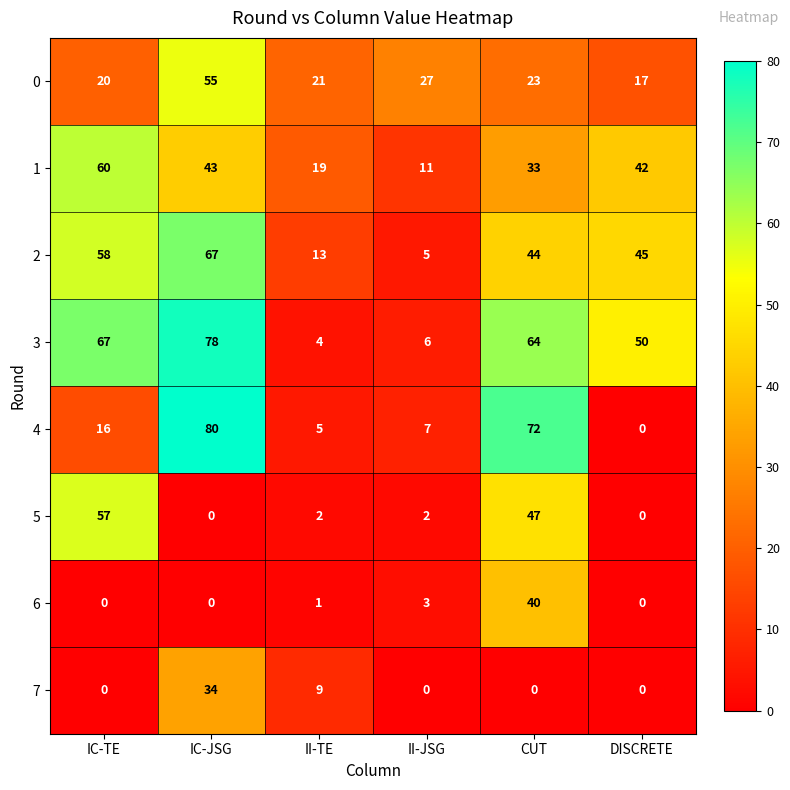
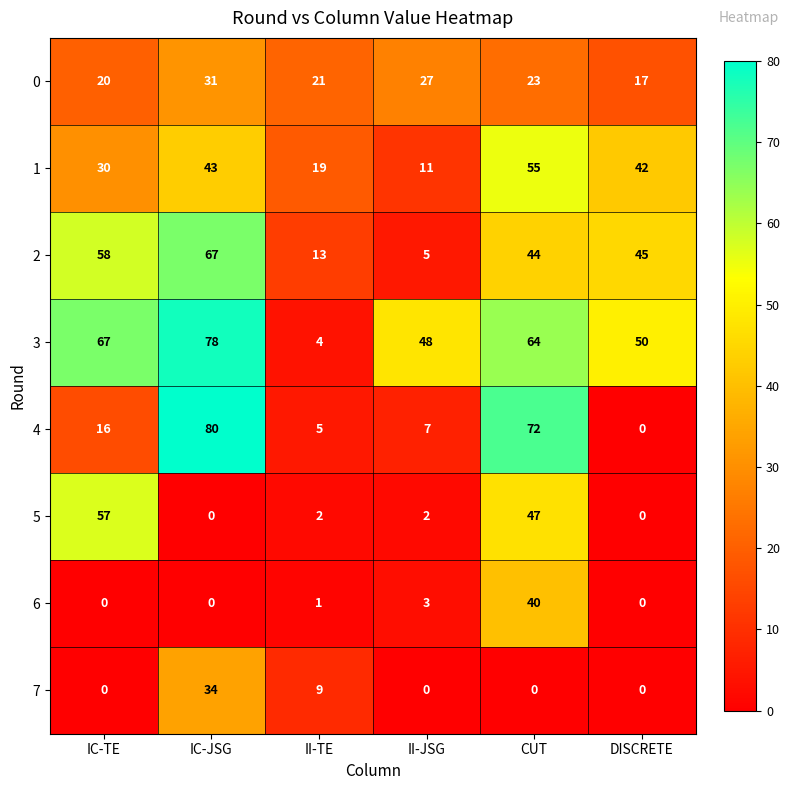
  {
    "0": {
      "IC-TE": 20,
-     "IC-JSG": 55,
+     "IC-JSG": 31,
      "II-TE": 21,
      "II-JSG": 27,
      "CUT": 23,
      "DISCRETE": 17
    },
    "1": {
-     "IC-TE": 60,
+     "IC-TE": 30,
      "IC-JSG": 43,
      "II-TE": 19,
      "II-JSG": 11,
-     "CUT": 33,
+     "CUT": 55,
      "DISCRETE": 42
    },
    "2": {
      "IC-TE": 58,
      "IC-JSG": 67,
      "II-TE": 13,
      "II-JSG": 5,
      "CUT": 44,
      "DISCRETE": 45
    },
    "3": {
      "IC-TE": 67,
      "IC-JSG": 78,
      "II-TE": 4,
-     "II-JSG": 6,
+     "II-JSG": 48,
      "CUT": 64,
      "DISCRETE": 50
    },
    "4": {
      "IC-TE": 16,
      "IC-JSG": 80,
      "II-TE": 5,
      "II-JSG": 7,
      "CUT": 72,
      "DISCRETE": 0
    },
    "5": {
      "IC-TE": 57,
      "IC-JSG": 0,
      "II-TE": 2,
      "II-JSG": 2,
      "CUT": 47,
      "DISCRETE": 0
    },
    "6": {
      "IC-TE": 0,
      "IC-JSG": 0,
      "II-TE": 1,
      "II-JSG": 3,
      "CUT": 40,
      "DISCRETE": 0
    },
    "7": {
      "IC-TE": 0,
      "IC-JSG": 34,
      "II-TE": 9,
      "II-JSG": 0,
      "CUT": 0,
      "DISCRETE": 0
    }
  }
